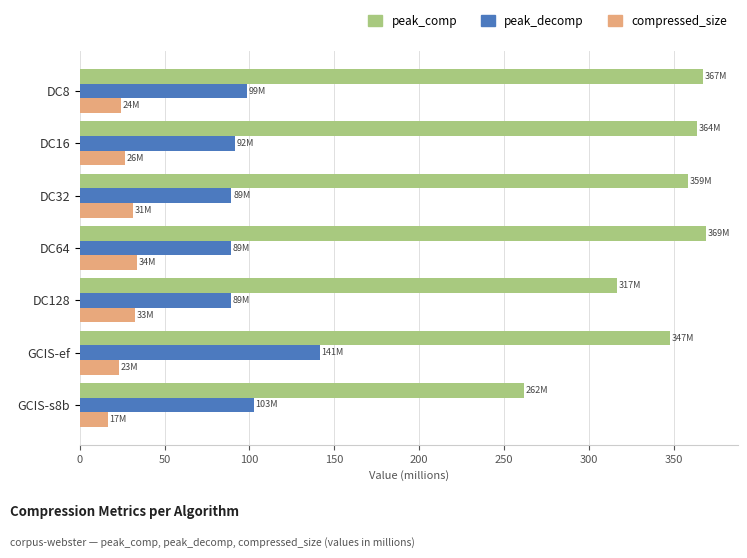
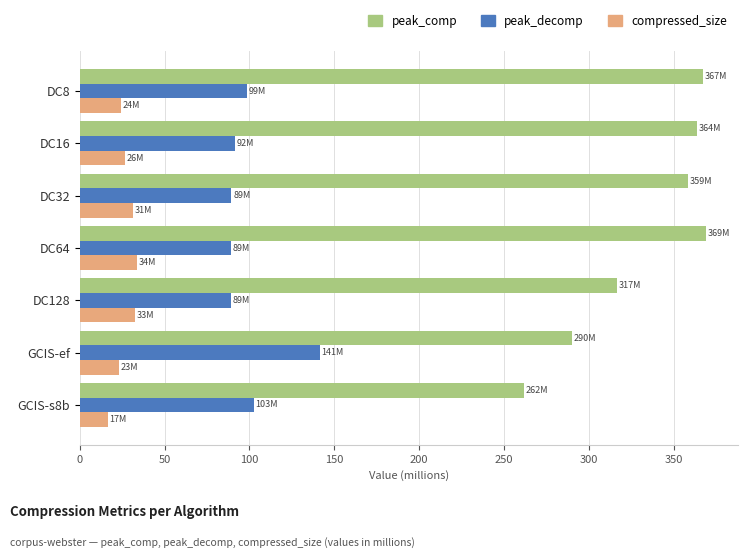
  {
    "peak_comp": {
      "DC8": "367M",
      "DC16": "364M",
      "DC32": "359M",
      "DC64": "369M",
      "DC128": "317M",
-     "GCIS-ef": "347M",
+     "GCIS-ef": "290M",
      "GCIS-s8b": "262M"
    },
    "peak_decomp": {
      "DC8": "99M",
      "DC16": "92M",
      "DC32": "89M",
      "DC64": "89M",
      "DC128": "89M",
      "GCIS-ef": "141M",
      "GCIS-s8b": "103M"
    },
    "compressed_size": {
      "DC8": "24M",
      "DC16": "26M",
      "DC32": "31M",
      "DC64": "34M",
      "DC128": "33M",
      "GCIS-ef": "23M",
      "GCIS-s8b": "17M"
    }
  }
